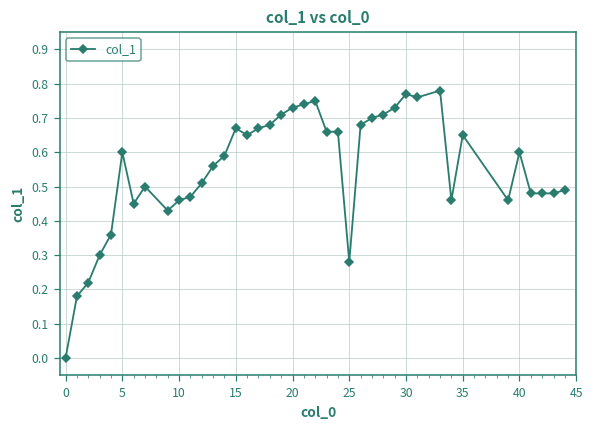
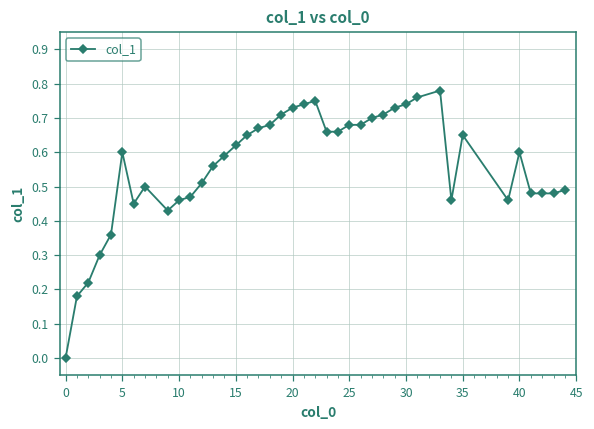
  {
    "0": 0.00,
    "5": 0.60,
    "10": 0.46,
-   "15": 0.67,
+   "15": 0.62,
    "20": 0.73,
-   "25": 0.28,
-   "30": 0.77,
+   "25": 0.68,
+   "30": 0.74,
    "35": 0.65,
    "40": 0.60
  }
